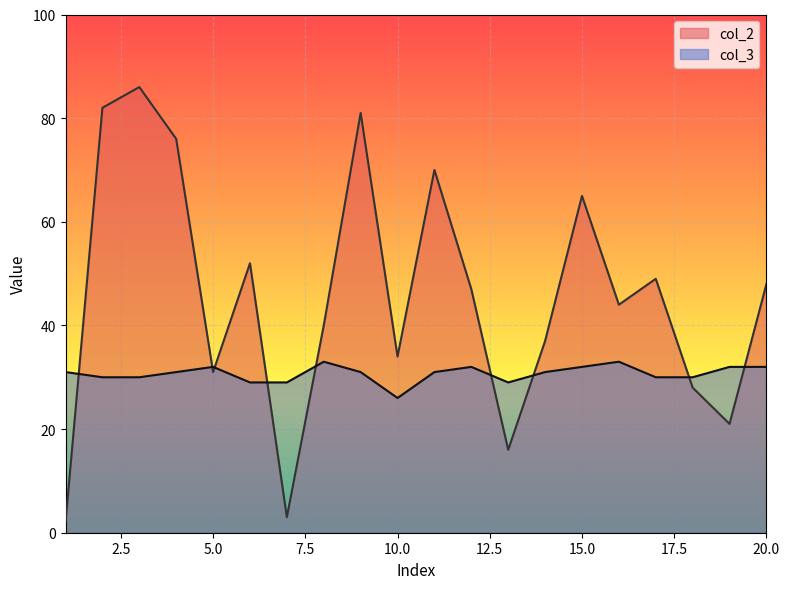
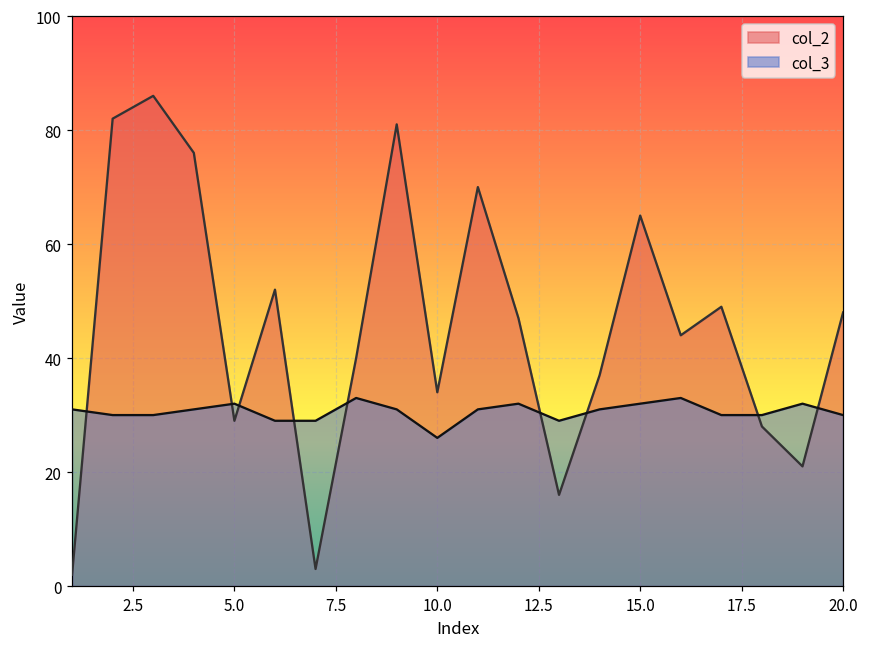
  {
    "col_2": {
-     "5.0": 31,
+     "5.0": 29,
      "10.0": 34,
      "15.0": 65,
      "20.0": 48
    },
    "col_3": {
      "5.0": 32,
      "10.0": 26,
      "15.0": 32,
-     "20.0": 32
+     "20.0": 30
    }
  }
